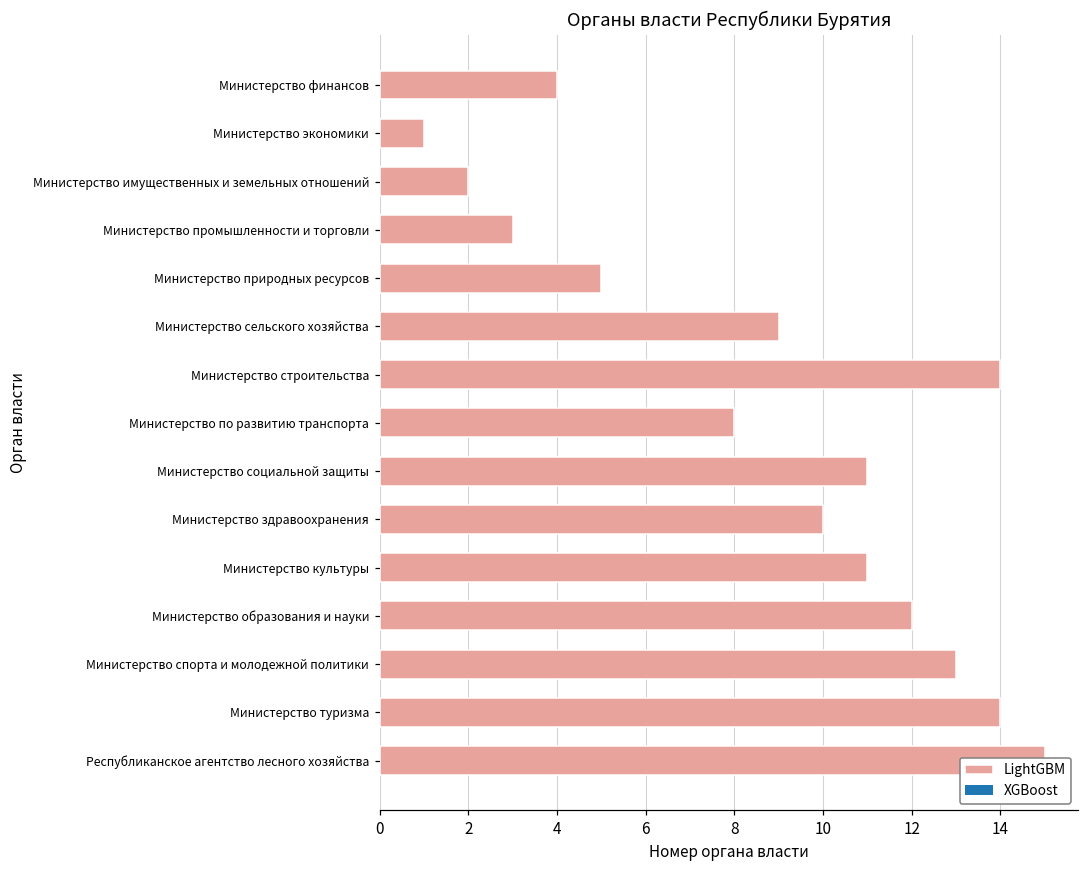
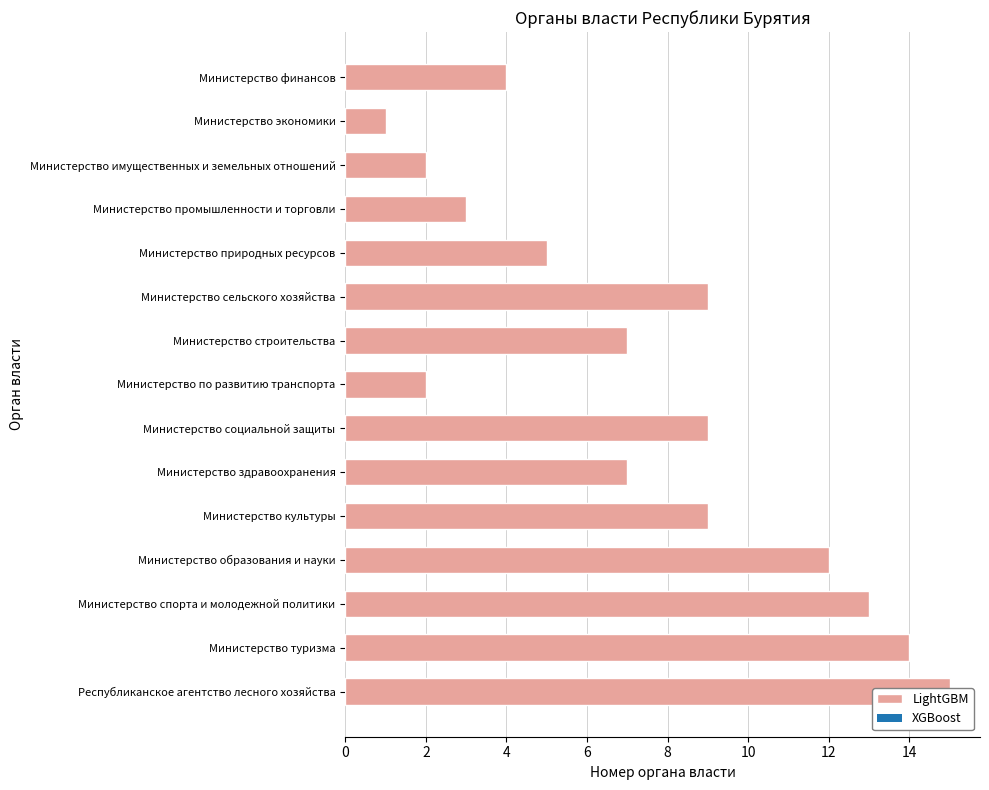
  {
    "Министерство финансов": 4,
    "Министерство экономики": 1,
    "Министерство имущественных и земельных отношений": 2,
    "Министерство промышленности и торговли": 3,
    "Министерство природных ресурсов": 5,
    "Министерство сельского хозяйства": 9,
-   "Министерство строительства": 14,
-   "Министерство по развитию транспорта": 8,
-   "Министерство социальной защиты": 11,
-   "Министерство здравоохранения": 10,
-   "Министерство культуры": 11,
+   "Министерство строительства": 7,
+   "Министерство по развитию транспорта": 2,
+   "Министерство социальной защиты": 9,
+   "Министерство здравоохранения": 7,
+   "Министерство культуры": 9,
    "Министерство образования и науки": 12,
    "Министерство спорта и молодежной политики": 13,
    "Министерство туризма": 14
  }
